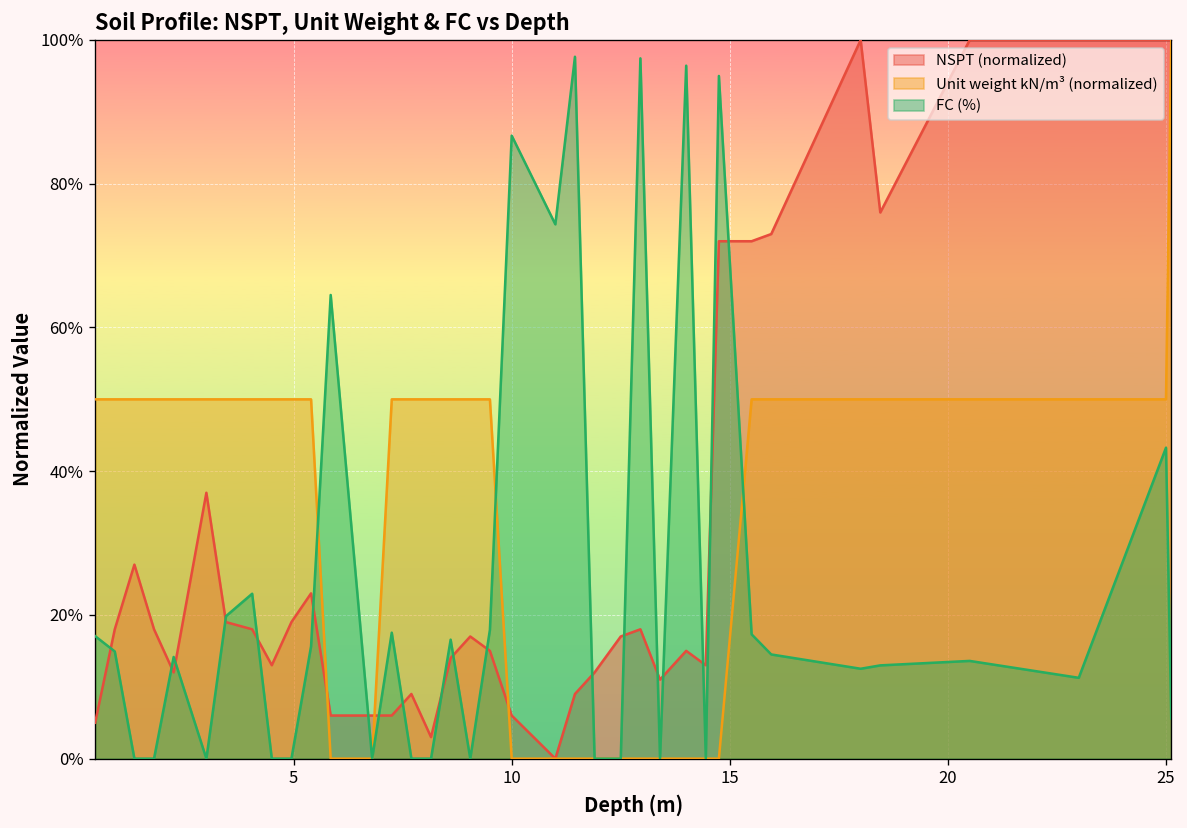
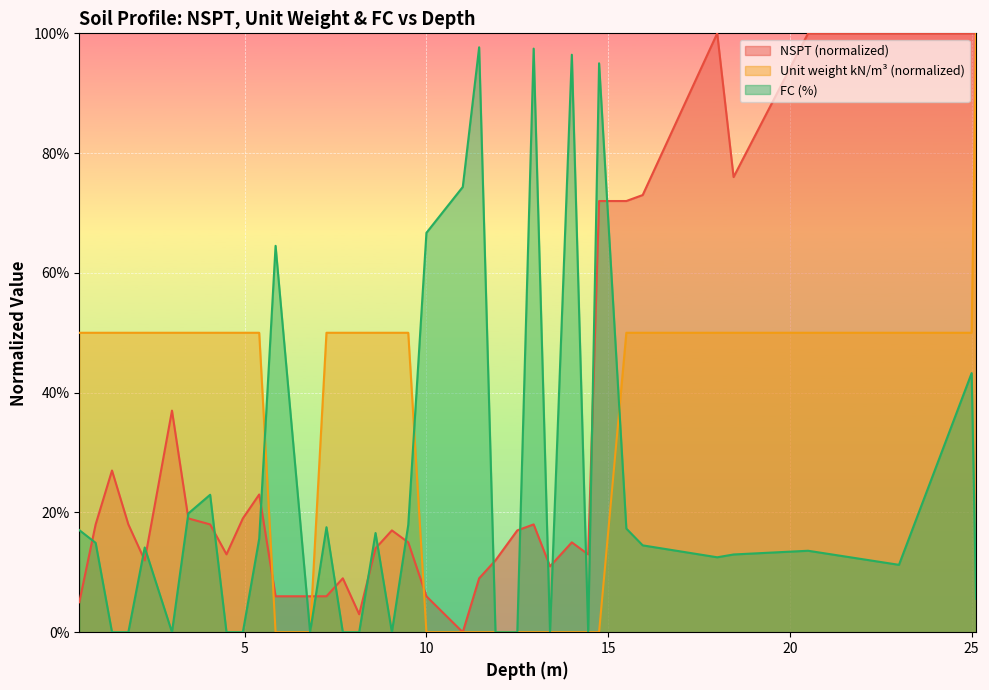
  {
    "NSPT (normalized)": {
      "10": "6%",
      "25": "100%"
    },
    "Unit weight kN/m³ (normalized)": {
      "10": "0%",
      "25": "50%"
    },
    "FC (%)": {
-     "10": "87%",
+     "10": "67%",
      "25": "43%"
    }
  }
